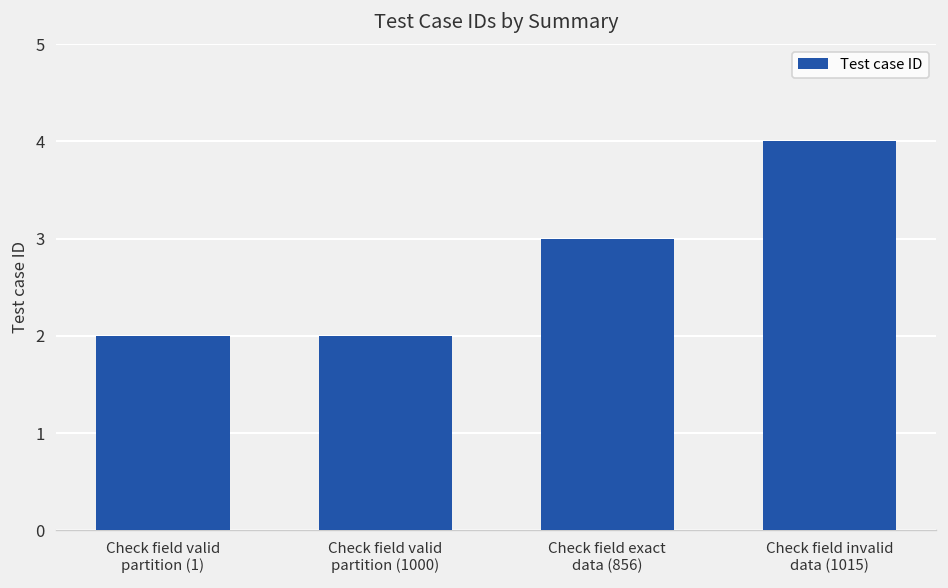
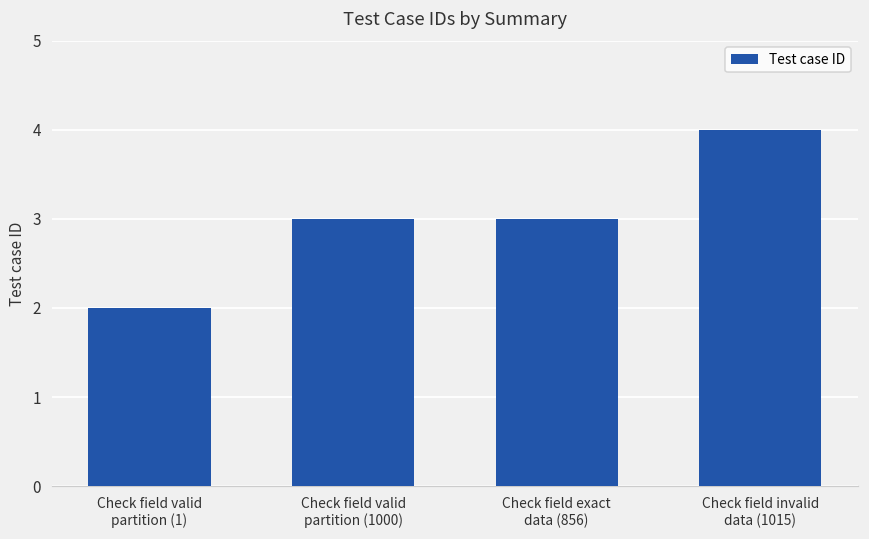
  {
    "Check field valid partition (1)": 2,
-   "Check field valid partition (1000)": 2,
+   "Check field valid partition (1000)": 3,
    "Check field exact data (856)": 3,
    "Check field invalid data (1015)": 4
  }
